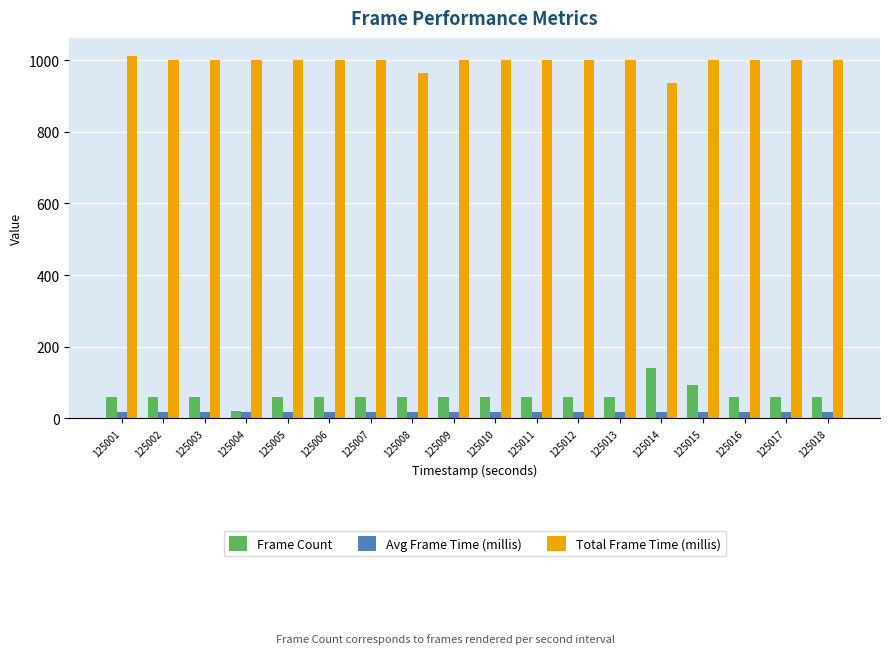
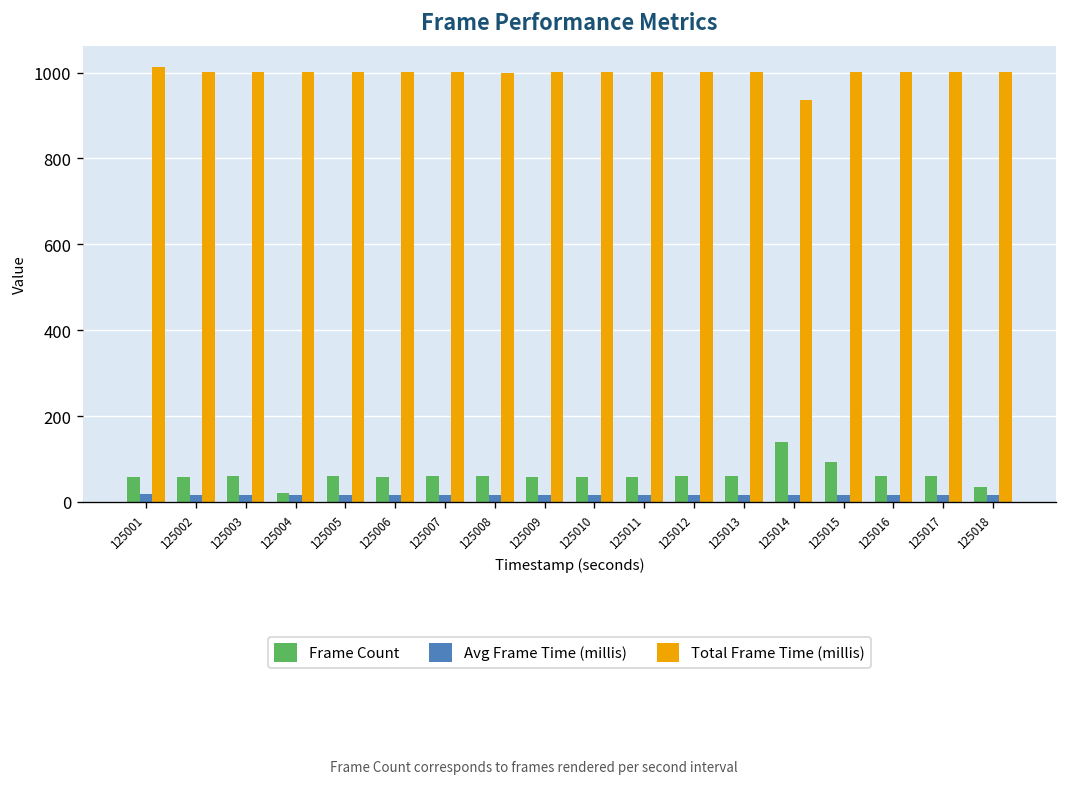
  {
    "Frame Count": {
      "125001": 60,
      "125002": 60,
      "125003": 60,
      "125004": 20,
      "125005": 60,
      "125006": 60,
      "125007": 60,
      "125008": 60,
      "125009": 60,
      "125010": 60,
      "125011": 60,
      "125012": 60,
      "125013": 60,
      "125014": 140,
      "125015": 90,
      "125016": 60,
      "125017": 60,
-     "125018": 60
+     "125018": 30
    },
    "Avg Frame Time (millis)": {
      "125001": 20,
      "125002": 20,
      "125003": 20,
      "125004": 20,
      "125005": 20,
      "125006": 20,
      "125007": 20,
      "125008": 20,
      "125009": 20,
      "125010": 20,
      "125011": 20,
      "125012": 20,
      "125013": 20,
      "125014": 20,
      "125015": 20,
      "125016": 20,
      "125017": 20,
      "125018": 20
    },
    "Total Frame Time (millis)": {
      "125001": 1010,
      "125002": 1000,
      "125003": 1000,
      "125004": 1000,
      "125005": 1000,
      "125006": 1000,
      "125007": 1000,
-     "125008": 960,
+     "125008": 1000,
      "125009": 1000,
      "125010": 1000,
      "125011": 1000,
      "125012": 1000,
      "125013": 1000,
      "125014": 940,
      "125015": 1000,
      "125016": 1000,
      "125017": 1000,
      "125018": 1000
    }
  }
